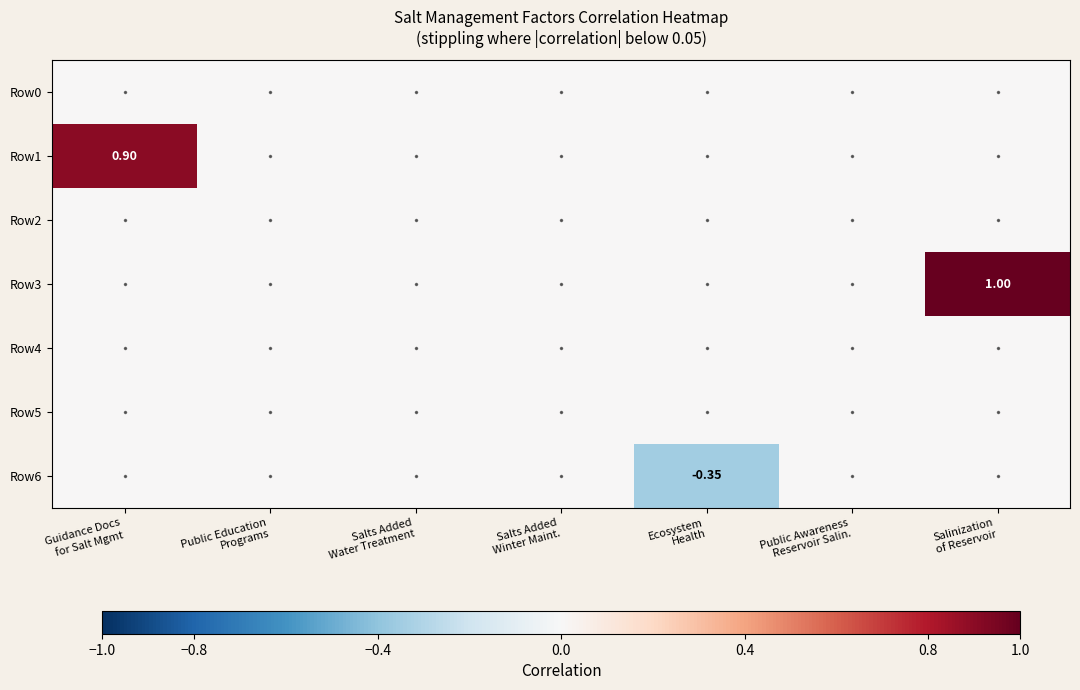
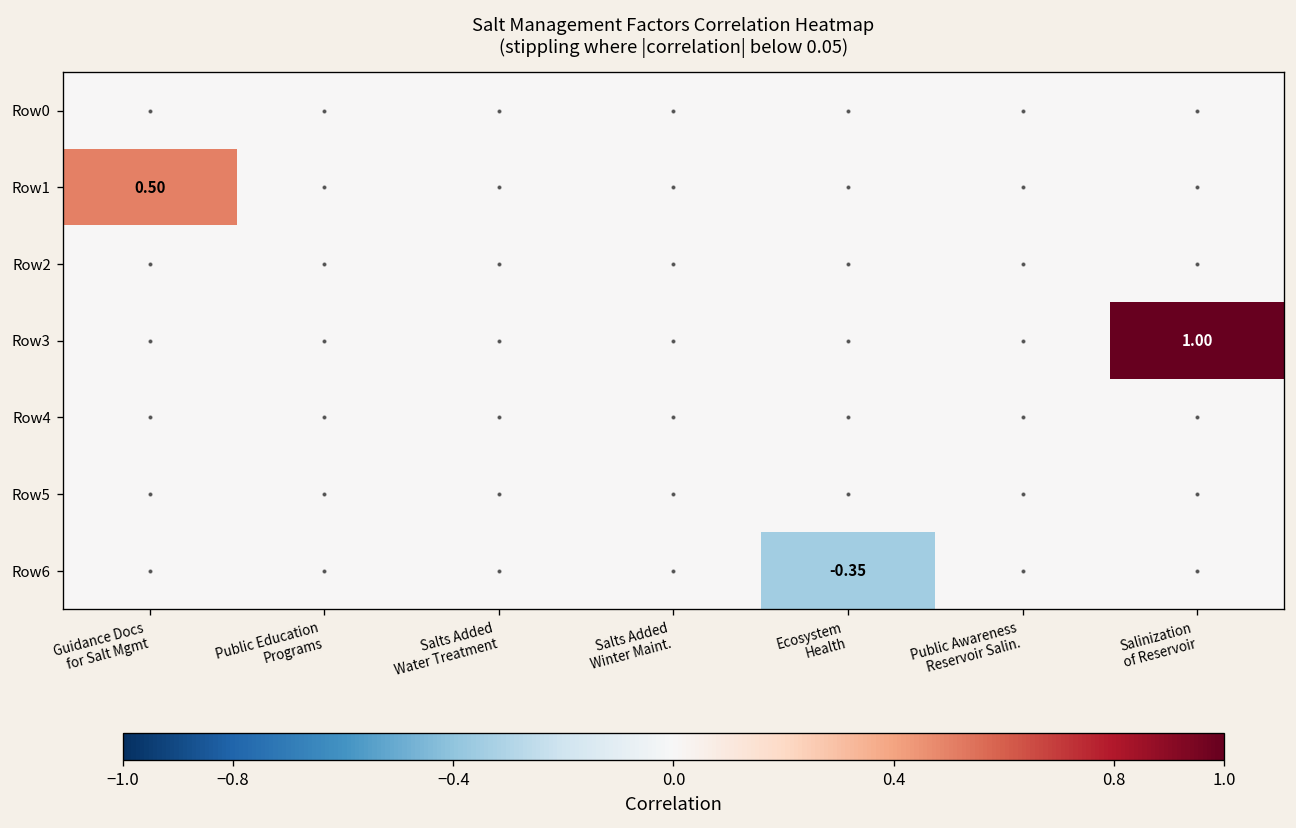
  {
    "Row1": {
-     "Guidance Docs for Salt Mgmt": 0.90
+     "Guidance Docs for Salt Mgmt": 0.50
    },
    "Row3": {
      "Salinization of Reservoir": 1.00
    },
    "Row6": {
      "Ecosystem Health": -0.35
    }
  }
